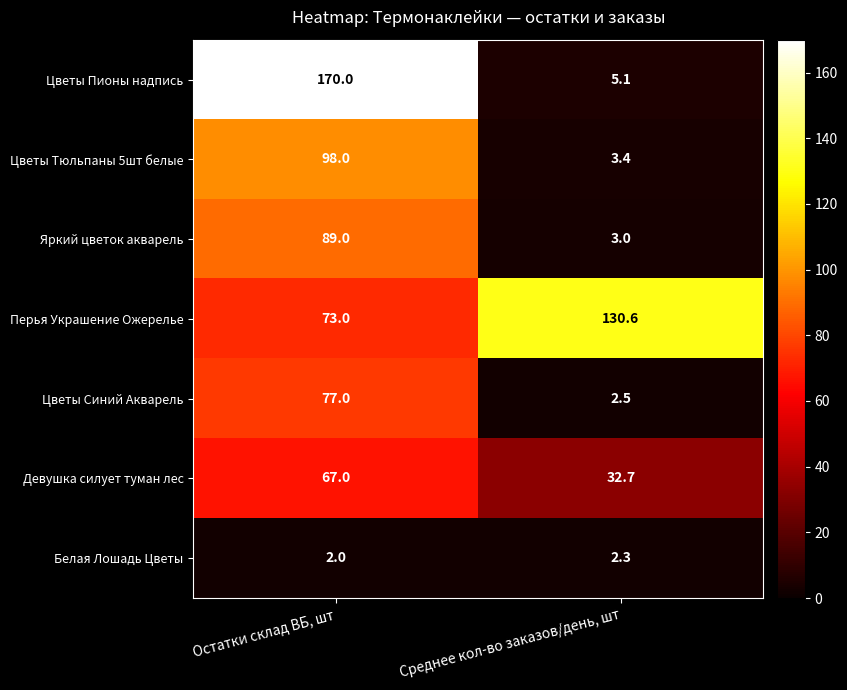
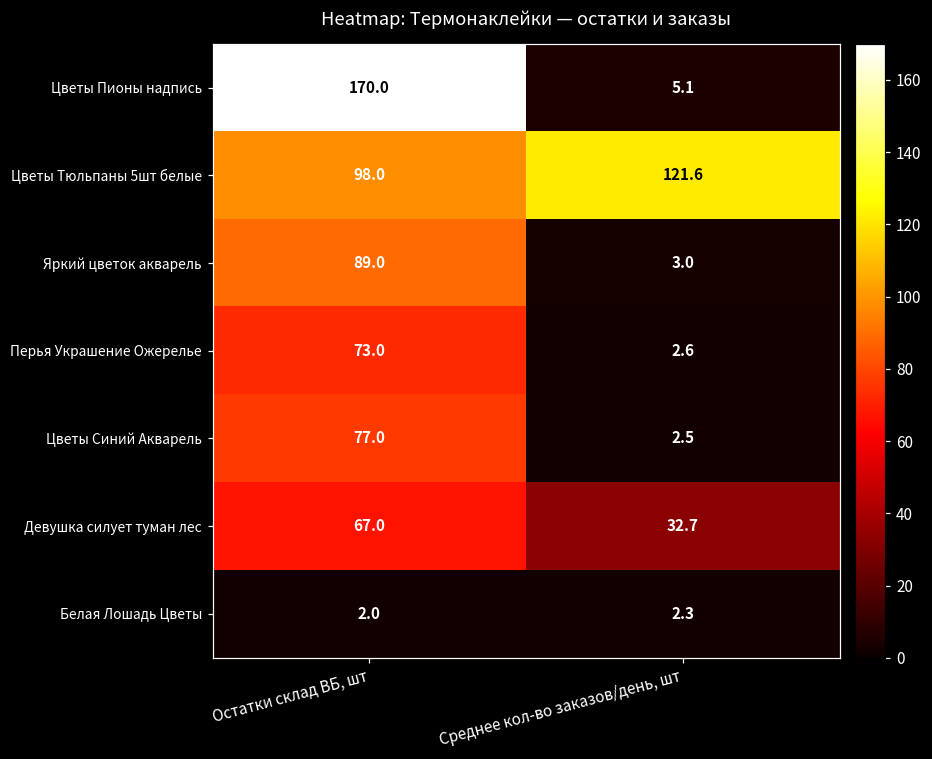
  {
    "Цветы Пионы надпись": {
      "Остатки склад ВБ, шт": 170.0,
      "Среднее кол-во заказов/день, шт": 5.1
    },
    "Цветы Тюльпаны 5шт белые": {
      "Остатки склад ВБ, шт": 98.0,
-     "Среднее кол-во заказов/день, шт": 3.4
+     "Среднее кол-во заказов/день, шт": 121.6
    },
    "Яркий цветок акварель": {
      "Остатки склад ВБ, шт": 89.0,
      "Среднее кол-во заказов/день, шт": 3.0
    },
    "Перья Украшение Ожерелье": {
      "Остатки склад ВБ, шт": 73.0,
-     "Среднее кол-во заказов/день, шт": 130.6
+     "Среднее кол-во заказов/день, шт": 2.6
    },
    "Цветы Синий Акварель": {
      "Остатки склад ВБ, шт": 77.0,
      "Среднее кол-во заказов/день, шт": 2.5
    },
    "Девушка силует туман лес": {
      "Остатки склад ВБ, шт": 67.0,
      "Среднее кол-во заказов/день, шт": 32.7
    },
    "Белая Лошадь Цветы": {
      "Остатки склад ВБ, шт": 2.0,
      "Среднее кол-во заказов/день, шт": 2.3
    }
  }
